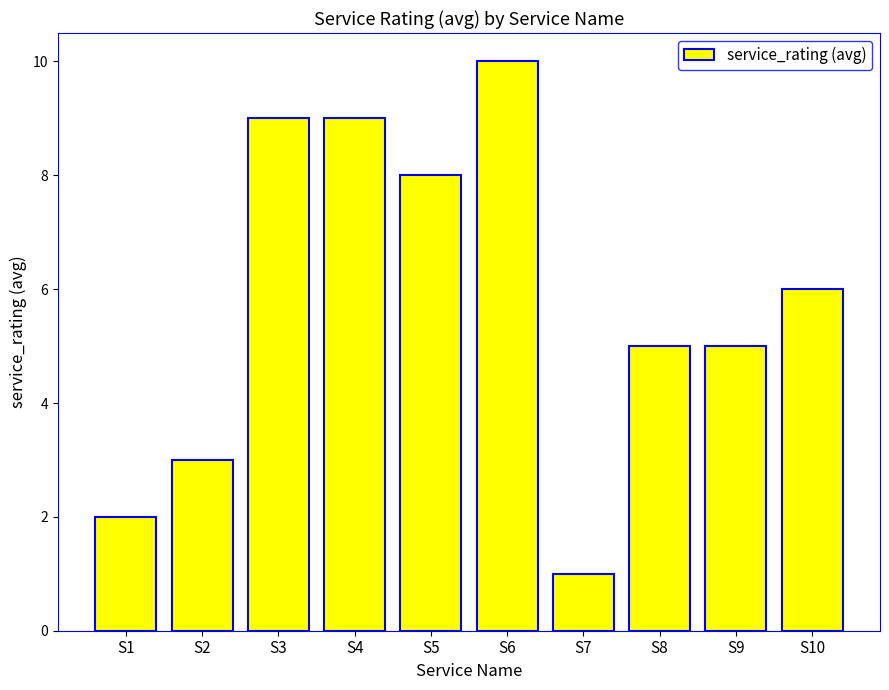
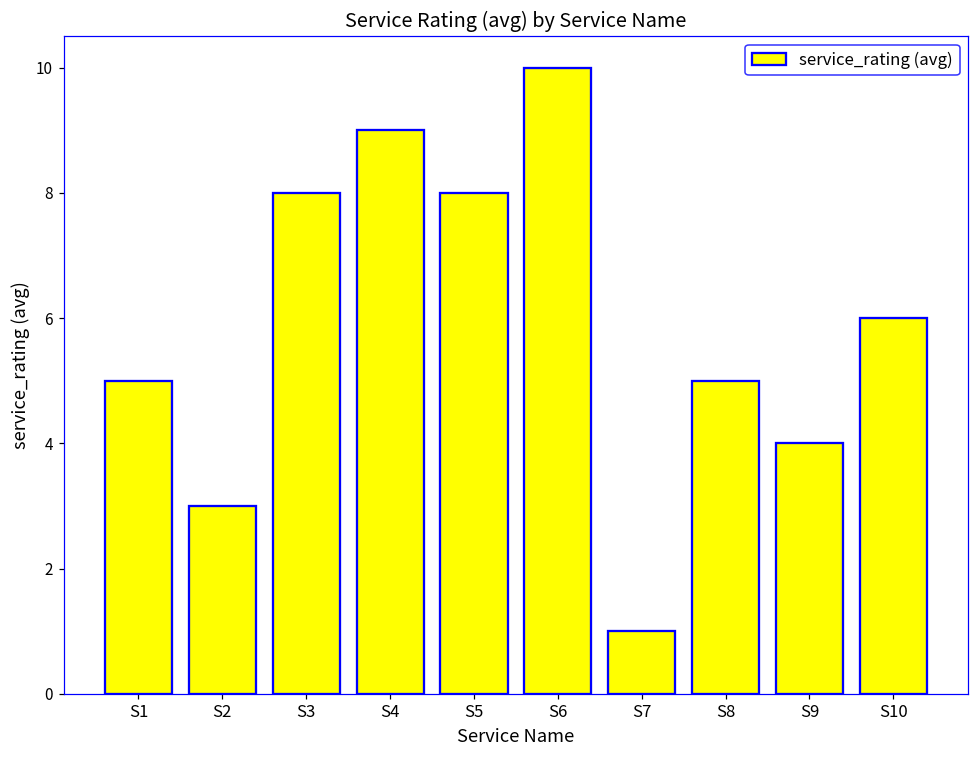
  {
-   "S1": 2,
+   "S1": 5,
    "S2": 3,
-   "S3": 9,
+   "S3": 8,
    "S4": 9,
    "S5": 8,
    "S6": 10,
    "S7": 1,
    "S8": 5,
-   "S9": 5,
+   "S9": 4,
    "S10": 6
  }
